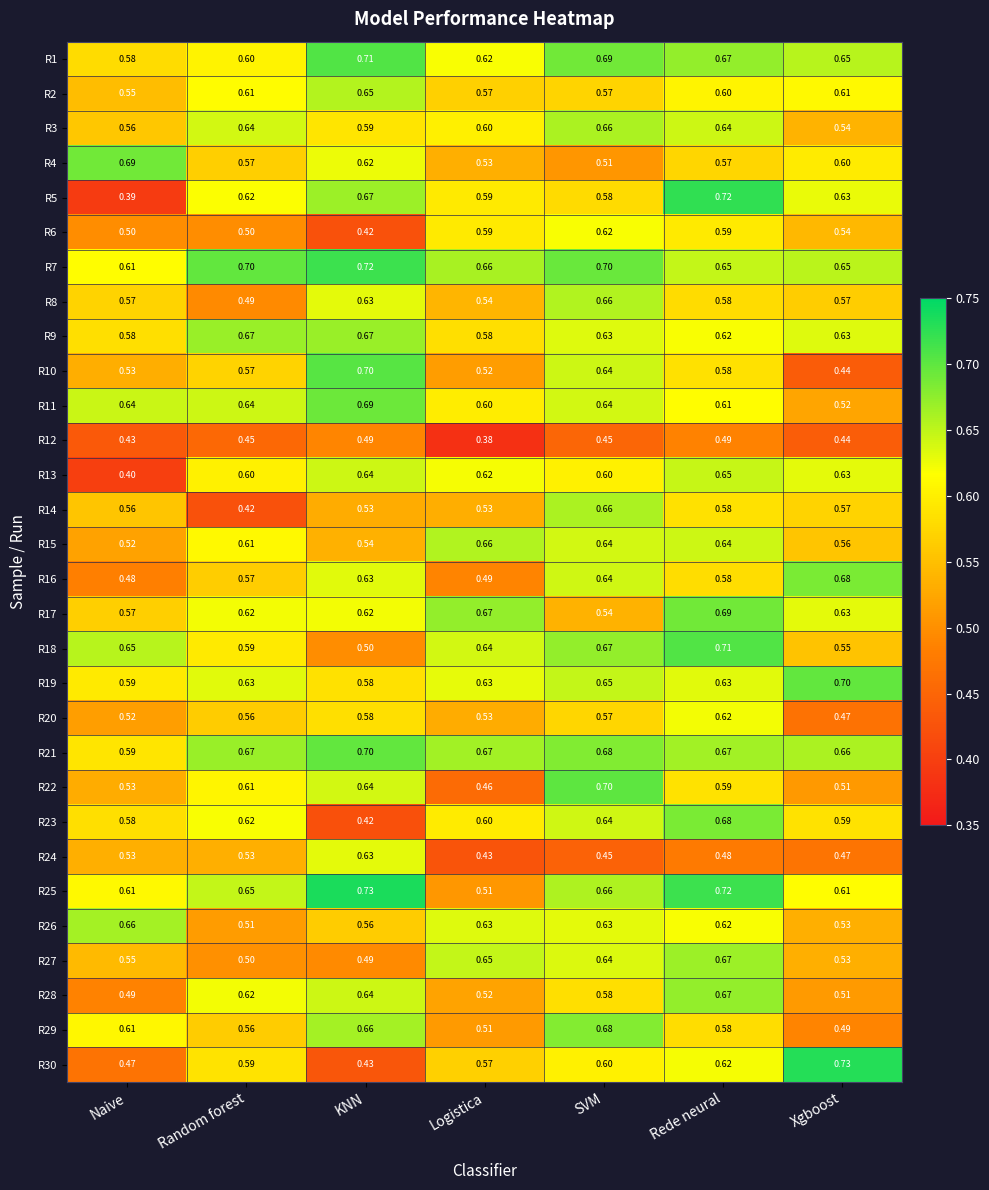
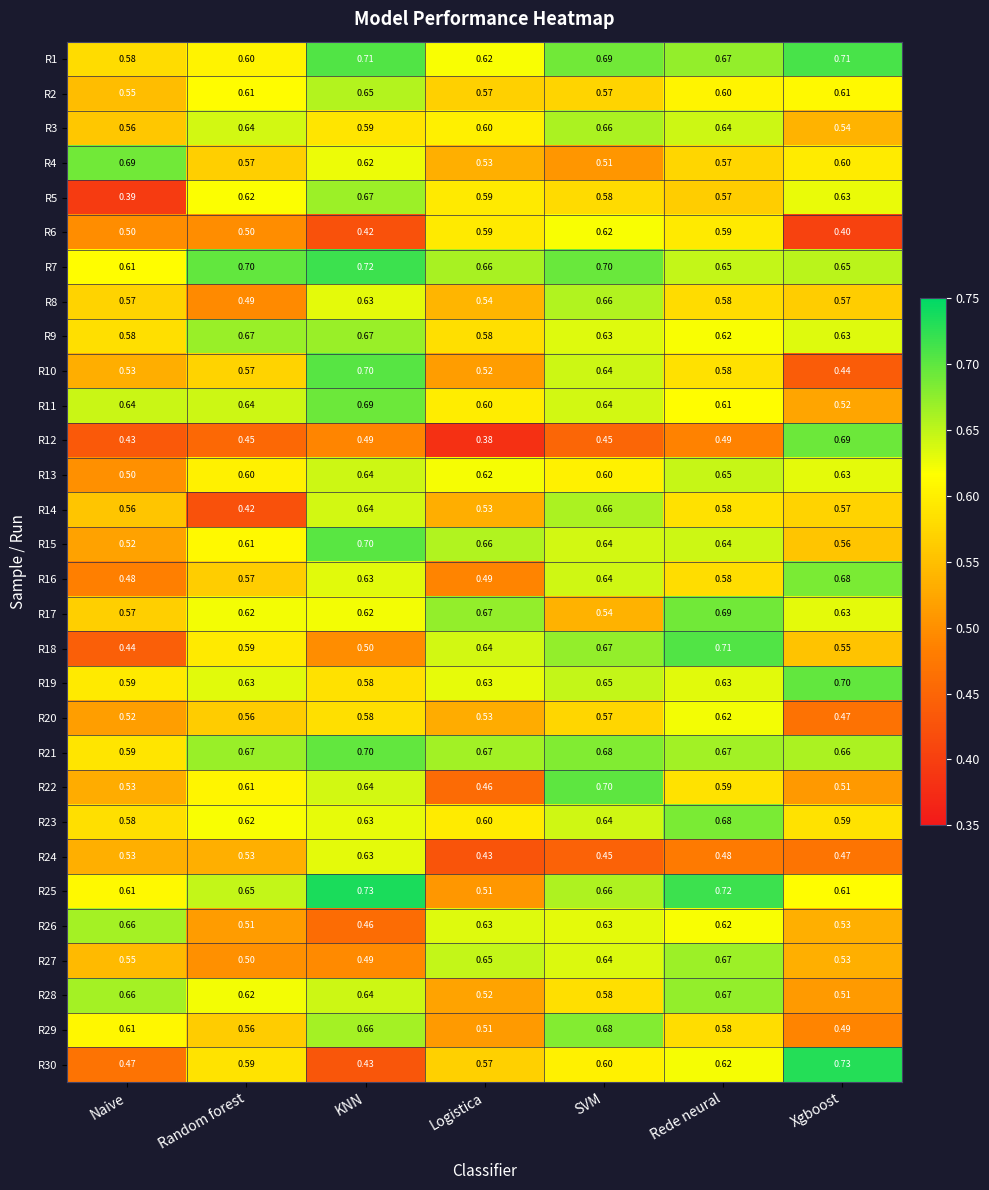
  {
    "R1": {
      "Naive": 0.58,
      "Random forest": 0.60,
      "KNN": 0.71,
      "Logistica": 0.62,
      "SVM": 0.69,
      "Rede neural": 0.67,
-     "Xgboost": 0.65
+     "Xgboost": 0.71
    },
    "R5": {
      "Naive": 0.39,
      "Random forest": 0.62,
      "KNN": 0.67,
      "Logistica": 0.59,
      "SVM": 0.58,
-     "Rede neural": 0.72,
+     "Rede neural": 0.57,
      "Xgboost": 0.63
    },
    "R6": {
      "Naive": 0.50,
      "Random forest": 0.50,
      "KNN": 0.42,
      "Logistica": 0.59,
      "SVM": 0.62,
      "Rede neural": 0.59,
-     "Xgboost": 0.54
+     "Xgboost": 0.40
    },
    "R12": {
      "Naive": 0.43,
      "Random forest": 0.45,
      "KNN": 0.49,
      "Logistica": 0.38,
      "SVM": 0.45,
      "Rede neural": 0.49,
-     "Xgboost": 0.44
+     "Xgboost": 0.69
    },
    "R13": {
-     "Naive": 0.40,
+     "Naive": 0.50,
      "Random forest": 0.60,
      "KNN": 0.64,
      "Logistica": 0.62,
      "SVM": 0.60,
      "Rede neural": 0.65,
      "Xgboost": 0.63
    },
    "R14": {
      "Naive": 0.56,
      "Random forest": 0.42,
-     "KNN": 0.53,
+     "KNN": 0.64,
      "Logistica": 0.53,
      "SVM": 0.66,
      "Rede neural": 0.58,
      "Xgboost": 0.57
    },
    "R15": {
      "Naive": 0.52,
      "Random forest": 0.61,
-     "KNN": 0.54,
+     "KNN": 0.70,
      "Logistica": 0.66,
      "SVM": 0.64,
      "Rede neural": 0.64,
      "Xgboost": 0.56
    },
    "R18": {
-     "Naive": 0.65,
+     "Naive": 0.44,
      "Random forest": 0.59,
      "KNN": 0.50,
      "Logistica": 0.64,
      "SVM": 0.67,
      "Rede neural": 0.71,
      "Xgboost": 0.55
    },
    "R23": {
      "Naive": 0.58,
      "Random forest": 0.62,
-     "KNN": 0.42,
+     "KNN": 0.63,
      "Logistica": 0.60,
      "SVM": 0.64,
      "Rede neural": 0.68,
      "Xgboost": 0.59
    },
    "R26": {
      "Naive": 0.66,
      "Random forest": 0.51,
-     "KNN": 0.56,
+     "KNN": 0.46,
      "Logistica": 0.63,
      "SVM": 0.63,
      "Rede neural": 0.62,
      "Xgboost": 0.53
    },
    "R28": {
-     "Naive": 0.49,
+     "Naive": 0.66,
      "Random forest": 0.62,
      "KNN": 0.64,
      "Logistica": 0.52,
      "SVM": 0.58,
      "Rede neural": 0.67,
      "Xgboost": 0.51
    }
  }
